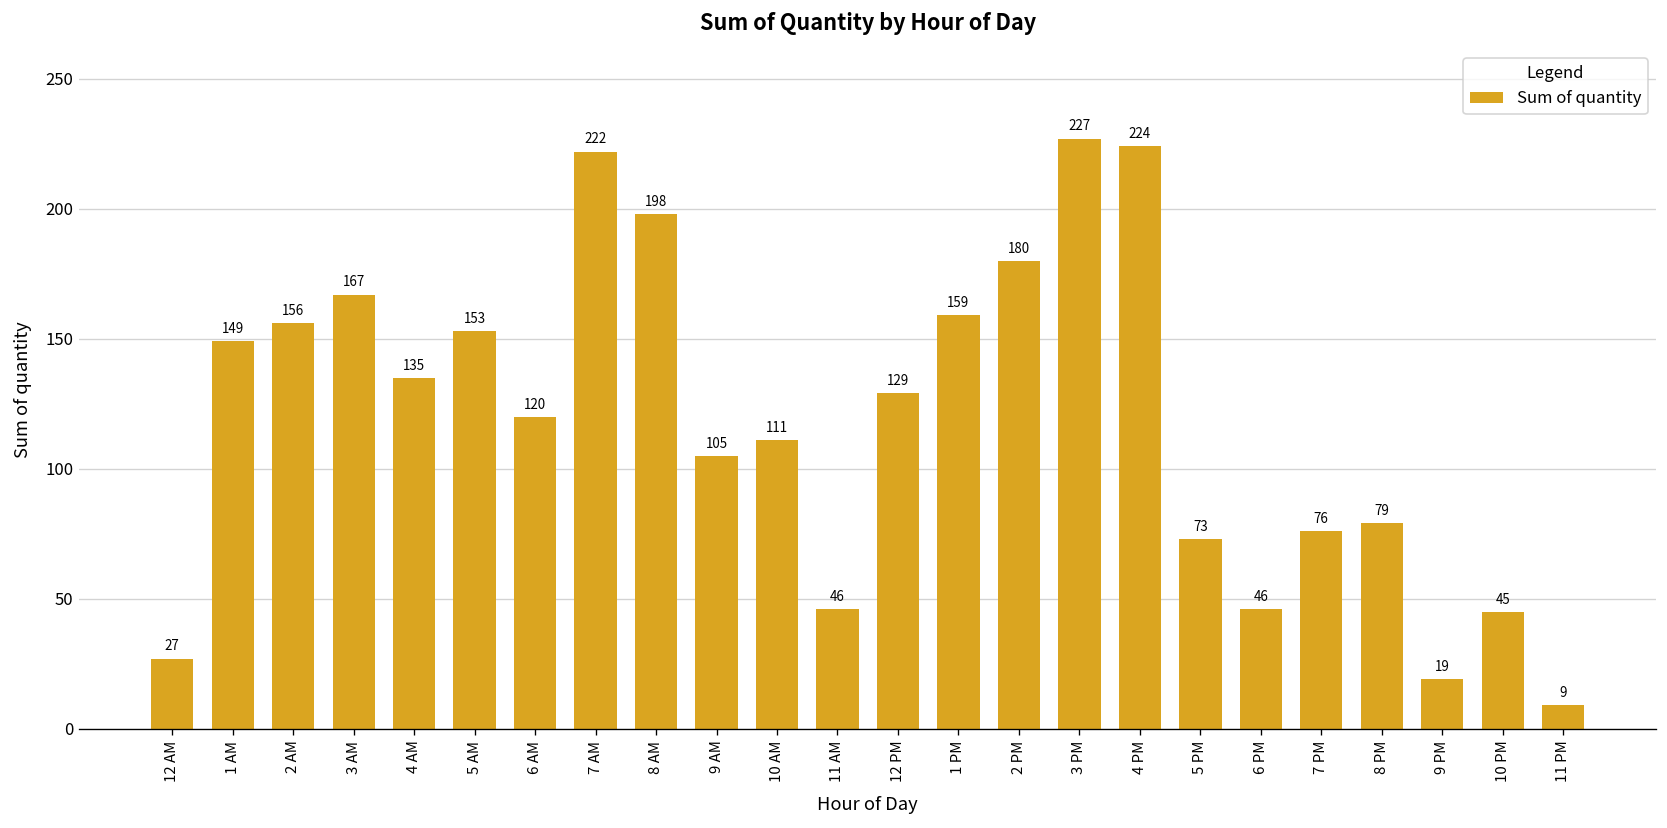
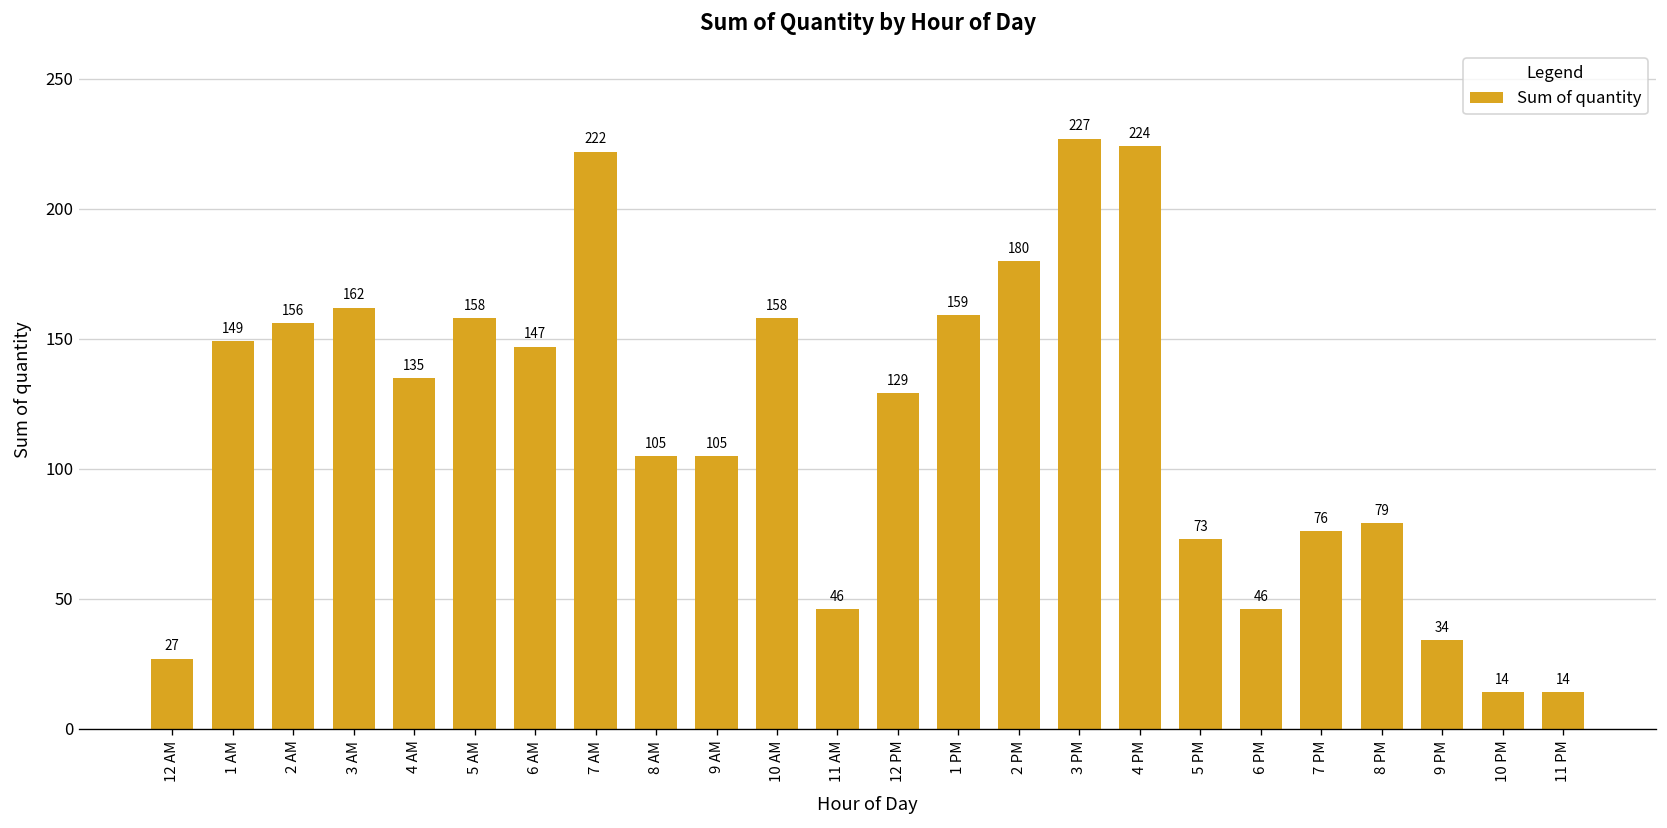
  {
    "12 AM": 27,
    "1 AM": 149,
    "2 AM": 156,
-   "3 AM": 167,
+   "3 AM": 162,
    "4 AM": 135,
-   "5 AM": 153,
-   "6 AM": 120,
+   "5 AM": 158,
+   "6 AM": 147,
    "7 AM": 222,
-   "8 AM": 198,
+   "8 AM": 105,
    "9 AM": 105,
-   "10 AM": 111,
+   "10 AM": 158,
    "11 AM": 46,
    "12 PM": 129,
    "1 PM": 159,
    "2 PM": 180,
    "3 PM": 227,
    "4 PM": 224,
    "5 PM": 73,
    "6 PM": 46,
    "7 PM": 76,
    "8 PM": 79,
-   "9 PM": 19,
-   "10 PM": 45,
-   "11 PM": 9
+   "9 PM": 34,
+   "10 PM": 14,
+   "11 PM": 14
  }
